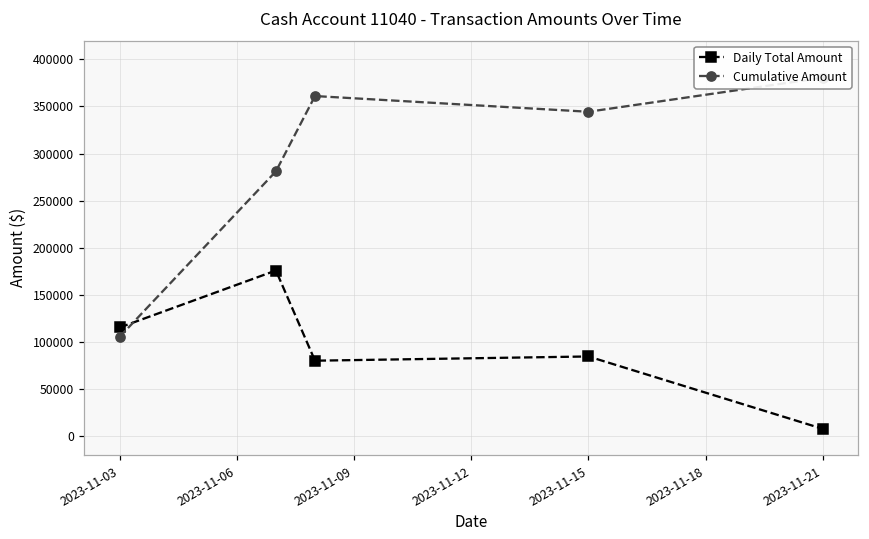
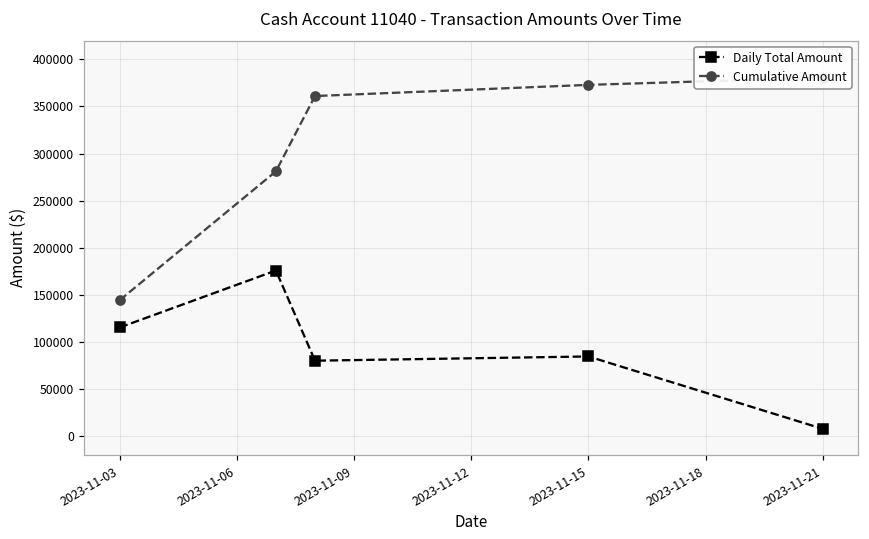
  {
    "Daily Total Amount": {
      "2023-11-03": 120000,
      "2023-11-15": 80000,
      "2023-11-21": 10000
    },
    "Cumulative Amount": {
-     "2023-11-03": 110000,
-     "2023-11-15": 340000
+     "2023-11-03": 140000,
+     "2023-11-15": 370000
    }
  }
